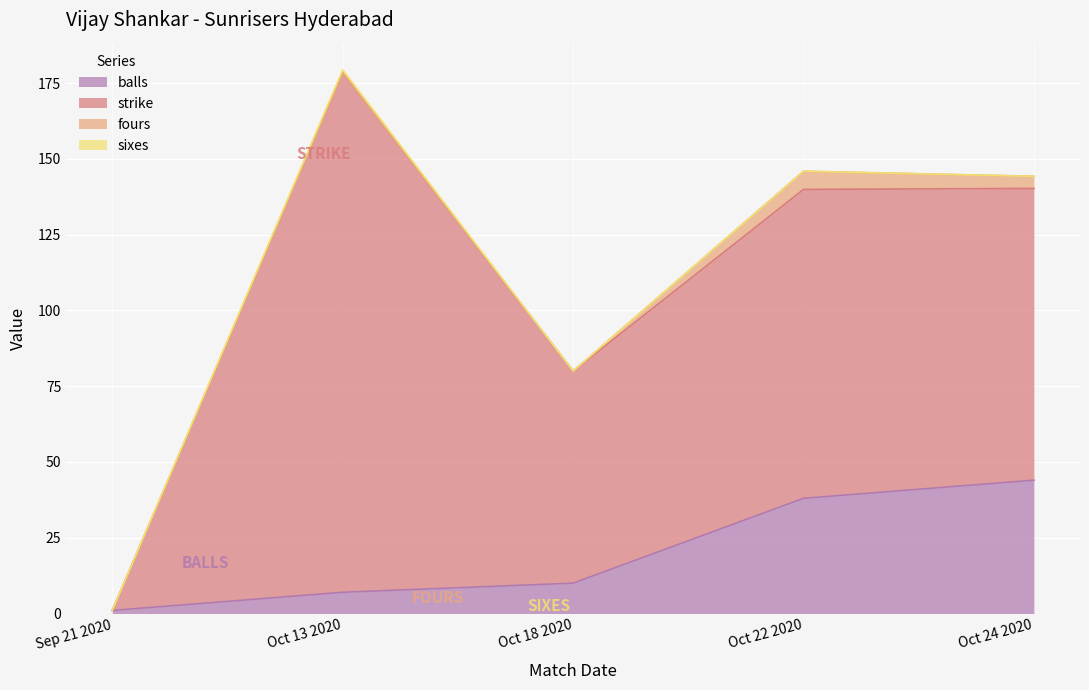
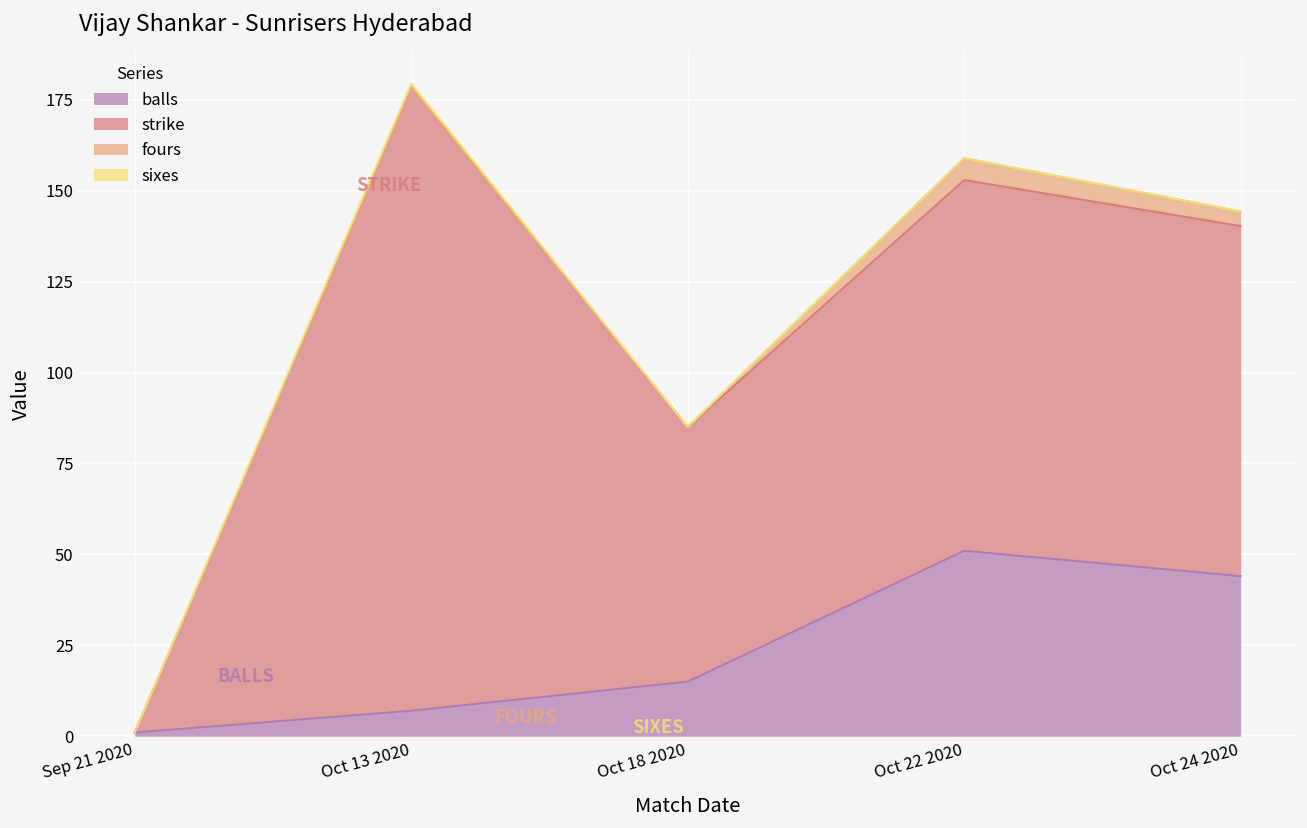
  {
    "balls": {
      "Oct 13 2020": 7,
-     "Oct 18 2020": 10,
-     "Oct 22 2020": 38,
+     "Oct 18 2020": 15,
+     "Oct 22 2020": 51,
      "Oct 24 2020": 44
    }
  }
